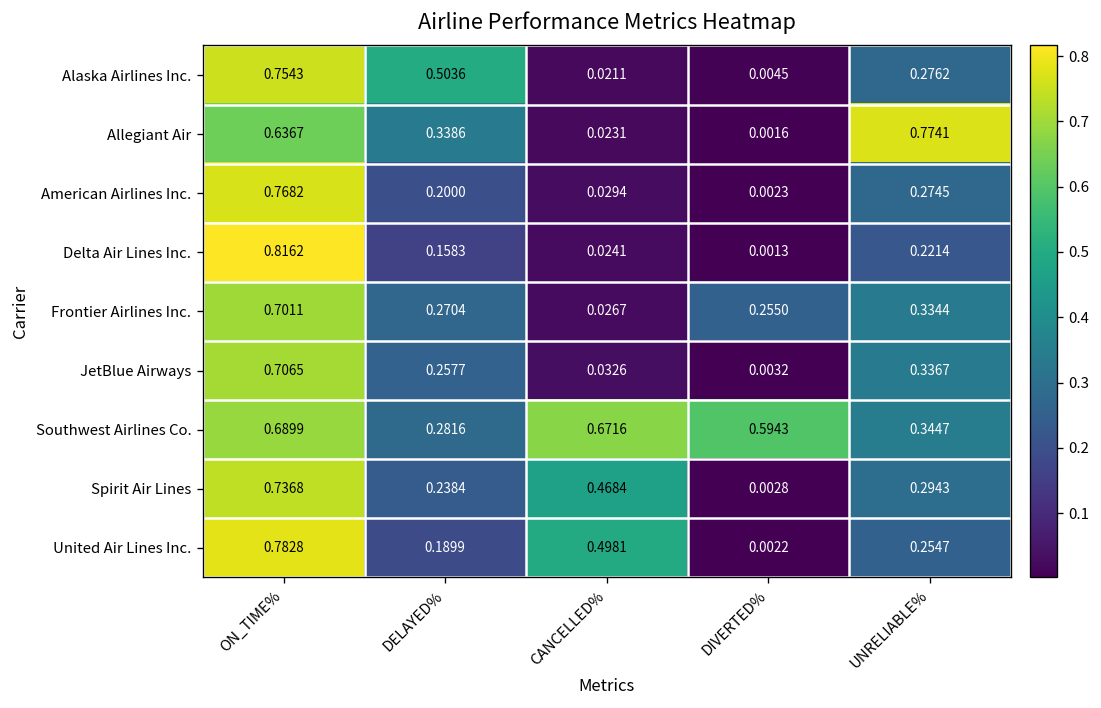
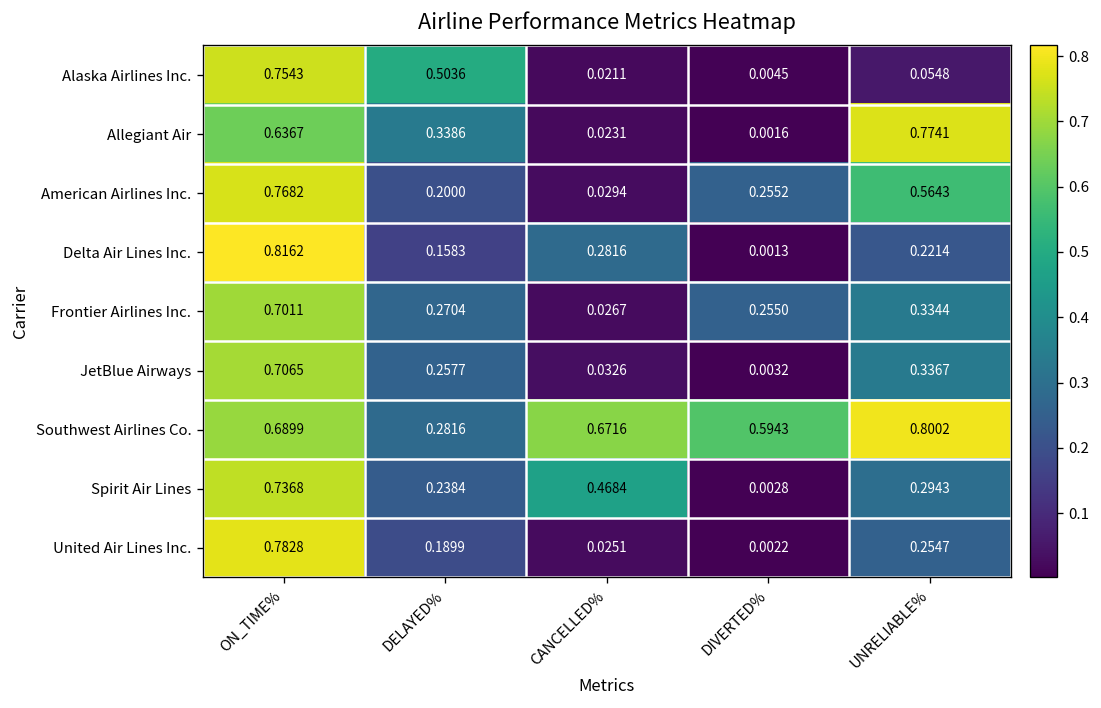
  {
    "Alaska Airlines Inc.": {
      "ON_TIME%": 0.7543,
      "DELAYED%": 0.5036,
      "CANCELLED%": 0.0211,
      "DIVERTED%": 0.0045,
-     "UNRELIABLE%": 0.2762
+     "UNRELIABLE%": 0.0548
    },
    "Allegiant Air": {
      "ON_TIME%": 0.6367,
      "DELAYED%": 0.3386,
      "CANCELLED%": 0.0231,
      "DIVERTED%": 0.0016,
      "UNRELIABLE%": 0.7741
    },
    "American Airlines Inc.": {
      "ON_TIME%": 0.7682,
      "DELAYED%": 0.2000,
      "CANCELLED%": 0.0294,
-     "DIVERTED%": 0.0023,
-     "UNRELIABLE%": 0.2745
+     "DIVERTED%": 0.2552,
+     "UNRELIABLE%": 0.5643
    },
    "Delta Air Lines Inc.": {
      "ON_TIME%": 0.8162,
      "DELAYED%": 0.1583,
-     "CANCELLED%": 0.0241,
+     "CANCELLED%": 0.2816,
      "DIVERTED%": 0.0013,
      "UNRELIABLE%": 0.2214
    },
    "Frontier Airlines Inc.": {
      "ON_TIME%": 0.7011,
      "DELAYED%": 0.2704,
      "CANCELLED%": 0.0267,
      "DIVERTED%": 0.2550,
      "UNRELIABLE%": 0.3344
    },
    "JetBlue Airways": {
      "ON_TIME%": 0.7065,
      "DELAYED%": 0.2577,
      "CANCELLED%": 0.0326,
      "DIVERTED%": 0.0032,
      "UNRELIABLE%": 0.3367
    },
    "Southwest Airlines Co.": {
      "ON_TIME%": 0.6899,
      "DELAYED%": 0.2816,
      "CANCELLED%": 0.6716,
      "DIVERTED%": 0.5943,
-     "UNRELIABLE%": 0.3447
+     "UNRELIABLE%": 0.8002
    },
    "Spirit Air Lines": {
      "ON_TIME%": 0.7368,
      "DELAYED%": 0.2384,
      "CANCELLED%": 0.4684,
      "DIVERTED%": 0.0028,
      "UNRELIABLE%": 0.2943
    },
    "United Air Lines Inc.": {
      "ON_TIME%": 0.7828,
      "DELAYED%": 0.1899,
-     "CANCELLED%": 0.4981,
+     "CANCELLED%": 0.0251,
      "DIVERTED%": 0.0022,
      "UNRELIABLE%": 0.2547
    }
  }
